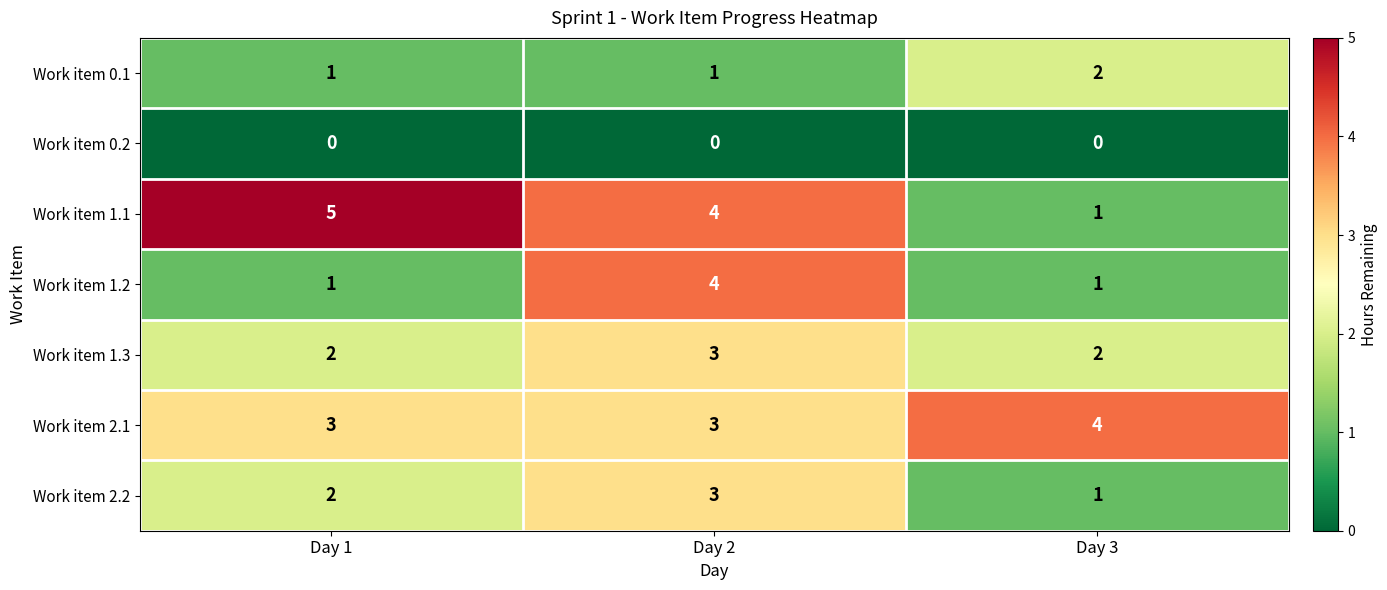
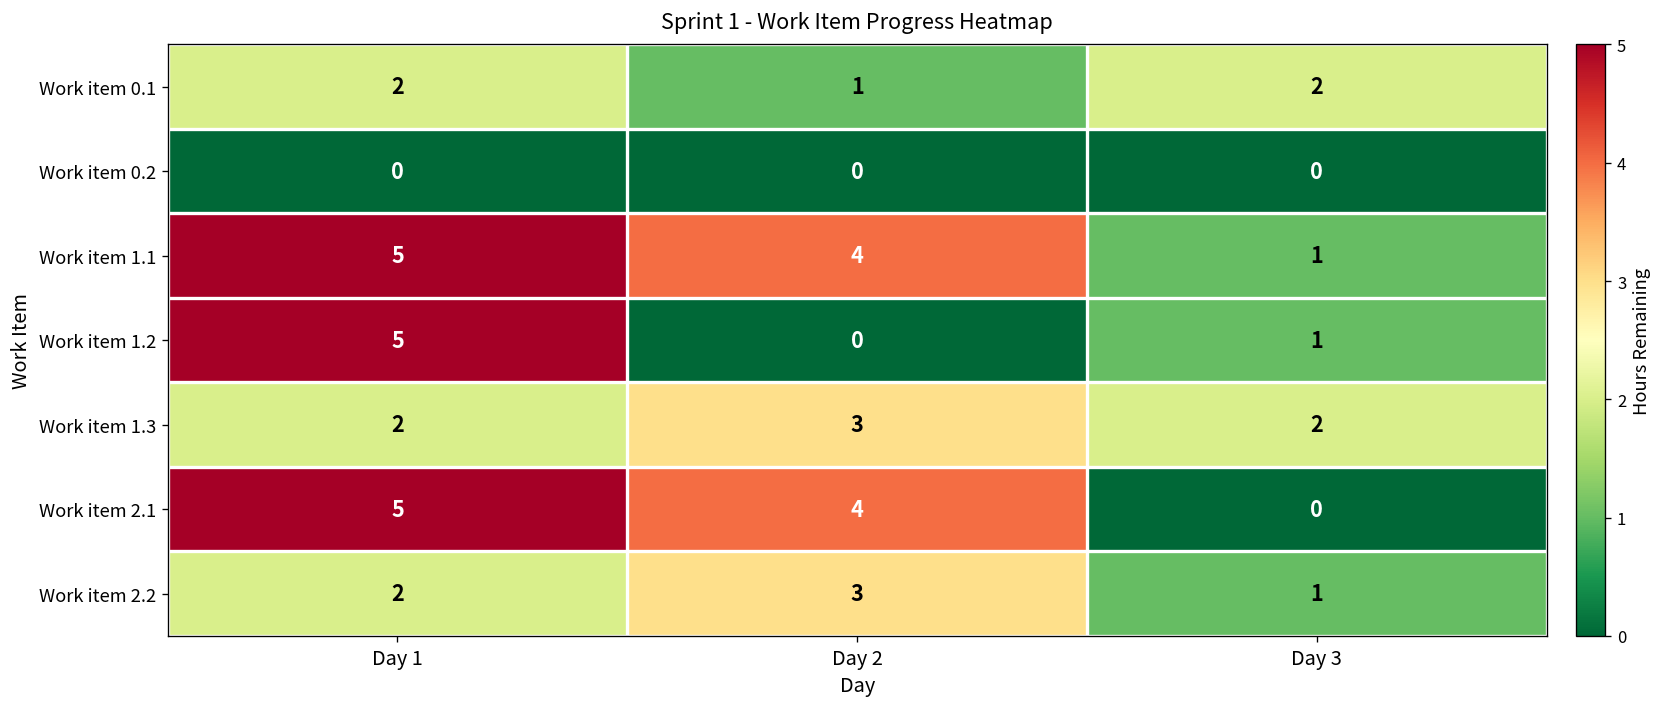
  {
    "Work item 0.1": {
-     "Day 1": 1,
+     "Day 1": 2,
      "Day 2": 1,
      "Day 3": 2
    },
    "Work item 0.2": {
      "Day 1": 0,
      "Day 2": 0,
      "Day 3": 0
    },
    "Work item 1.1": {
      "Day 1": 5,
      "Day 2": 4,
      "Day 3": 1
    },
    "Work item 1.2": {
-     "Day 1": 1,
-     "Day 2": 4,
+     "Day 1": 5,
+     "Day 2": 0,
      "Day 3": 1
    },
    "Work item 1.3": {
      "Day 1": 2,
      "Day 2": 3,
      "Day 3": 2
    },
    "Work item 2.1": {
-     "Day 1": 3,
-     "Day 2": 3,
-     "Day 3": 4
+     "Day 1": 5,
+     "Day 2": 4,
+     "Day 3": 0
    },
    "Work item 2.2": {
      "Day 1": 2,
      "Day 2": 3,
      "Day 3": 1
    }
  }
